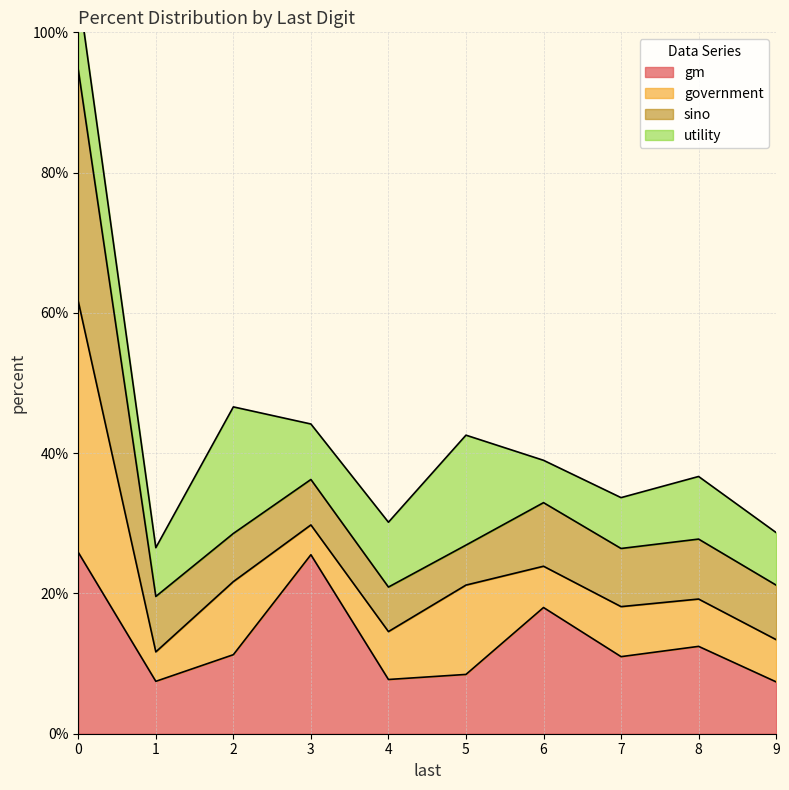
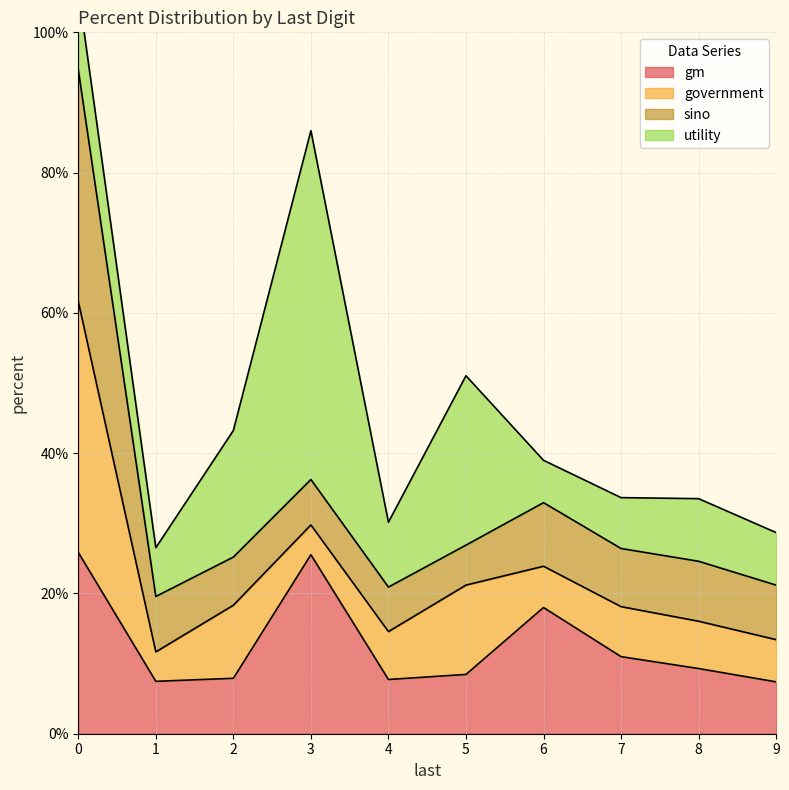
  {
    "gm": {
      "0": "26%",
      "1": "7%",
-     "2": "11%",
+     "2": "8%",
      "3": "26%",
      "4": "8%",
      "5": "8%",
      "6": "18%",
      "7": "11%",
-     "8": "12%",
+     "8": "9%",
      "9": "7%"
    },
    "utility": {
      "1": "7%",
      "2": "18%",
-     "3": "8%",
+     "3": "50%",
      "4": "9%",
-     "5": "16%",
+     "5": "24%",
      "6": "6%",
      "7": "7%",
      "8": "9%",
      "9": "7%"
    }
  }
